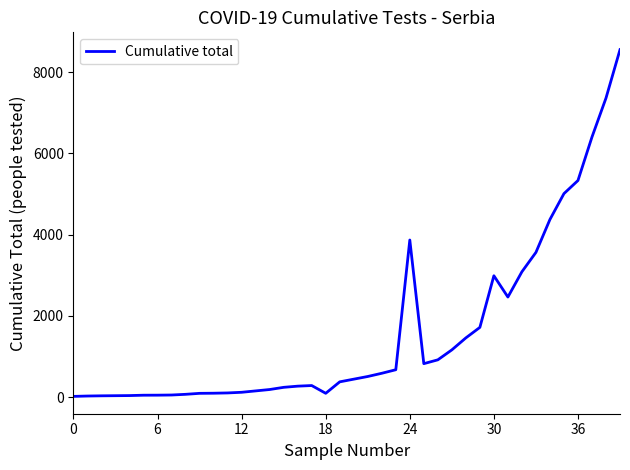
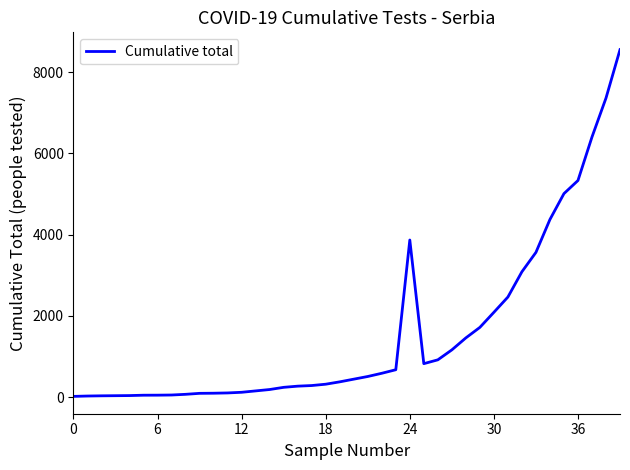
  {
    "0": 0,
    "6": 0,
    "12": 100,
-   "18": 100,
+   "18": 300,
    "24": 3900,
-   "30": 3000,
+   "30": 2100,
    "36": 5300
  }
